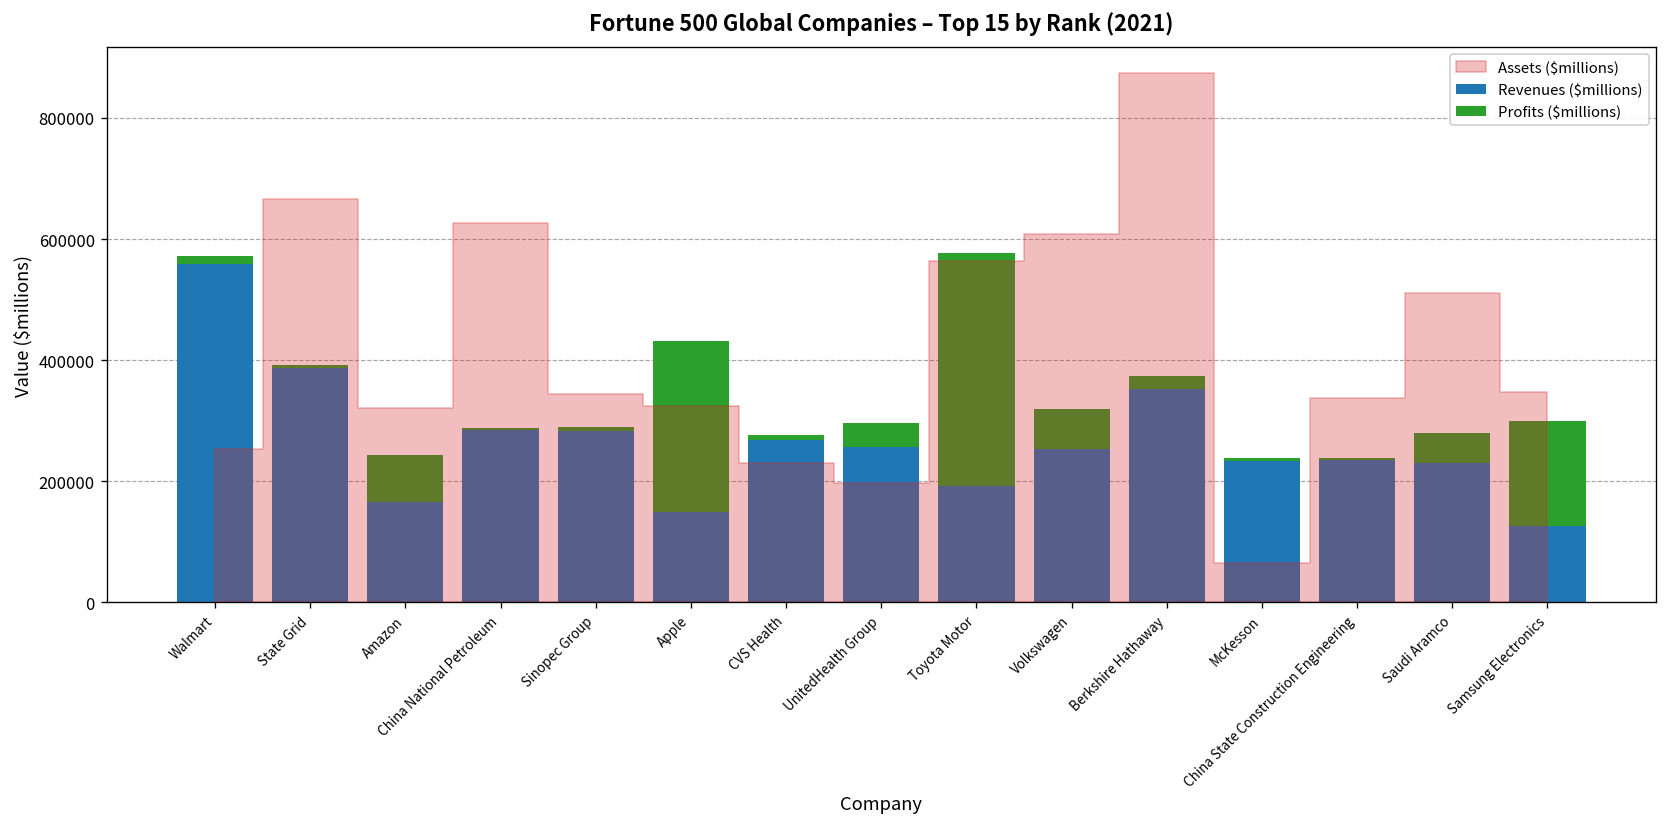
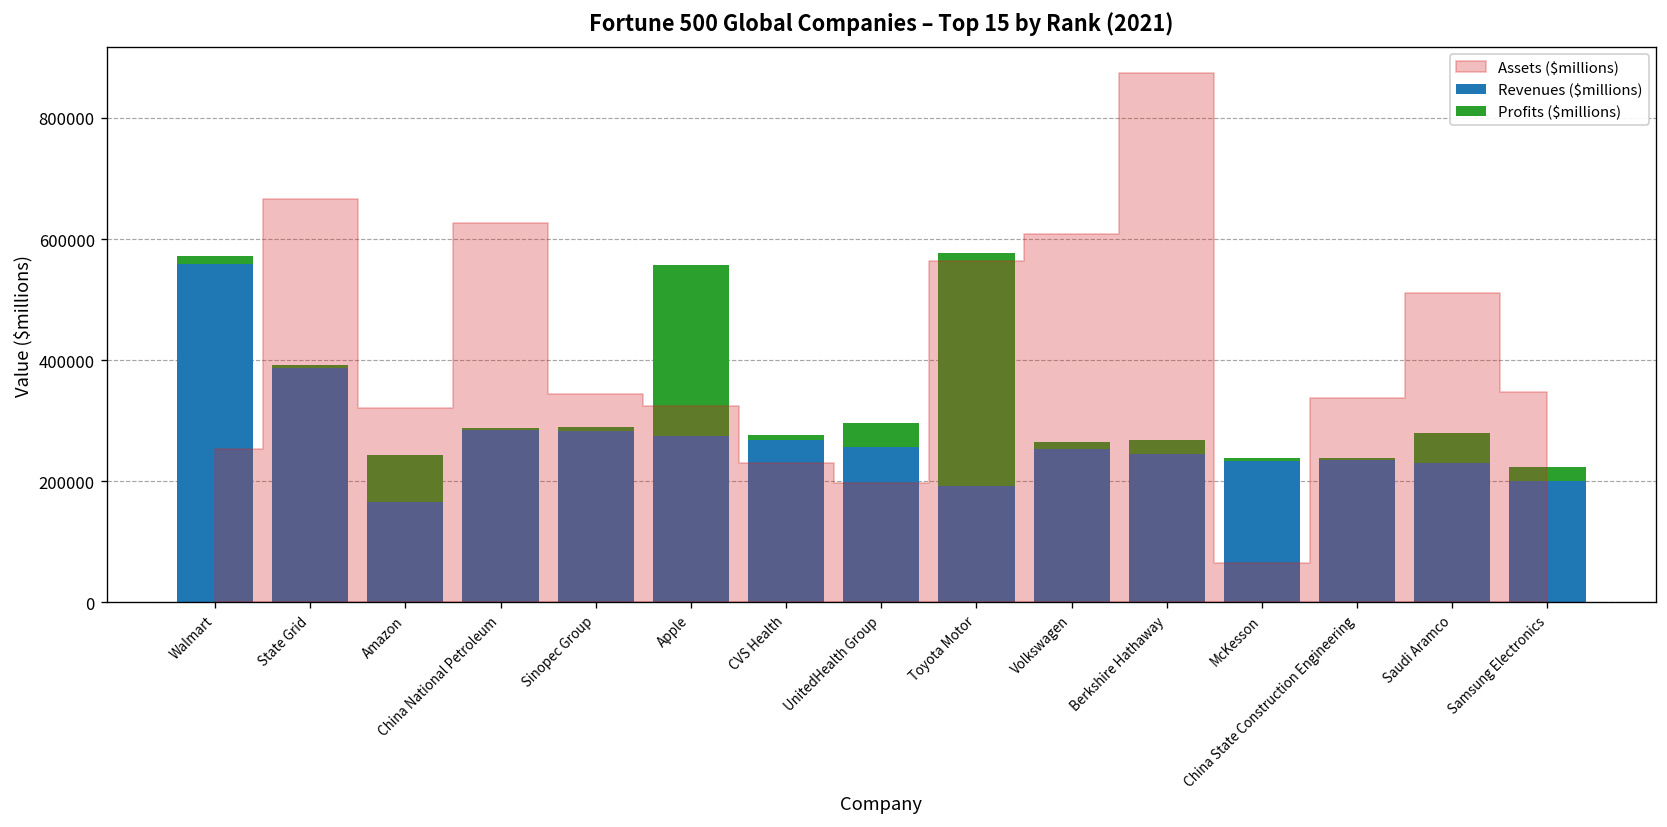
  {
    "Revenues ($millions)": {
      "Walmart": 560000,
      "State Grid": 390000,
      "Amazon": 170000,
      "China National Petroleum": 280000,
      "Sinopec Group": 280000,
-     "Apple": 150000,
+     "Apple": 270000,
      "CVS Health": 270000,
      "UnitedHealth Group": 260000,
      "Toyota Motor": 190000,
      "Volkswagen": 250000,
-     "Berkshire Hathaway": 350000,
+     "Berkshire Hathaway": 250000,
      "McKesson": 240000,
      "China State Construction Engineering": 230000,
      "Saudi Aramco": 230000,
-     "Samsung Electronics": 130000
+     "Samsung Electronics": 200000
    },
    "Profits ($millions)": {
      "Walmart": 10000,
      "State Grid": 10000,
      "Amazon": 80000,
      "Sinopec Group": 10000,
      "Apple": 280000,
      "CVS Health": 10000,
      "UnitedHealth Group": 40000,
      "Toyota Motor": 380000,
-     "Volkswagen": 60000,
+     "Volkswagen": 10000,
      "Berkshire Hathaway": 20000,
      "Saudi Aramco": 50000,
-     "Samsung Electronics": 170000
+     "Samsung Electronics": 20000
    }
  }
